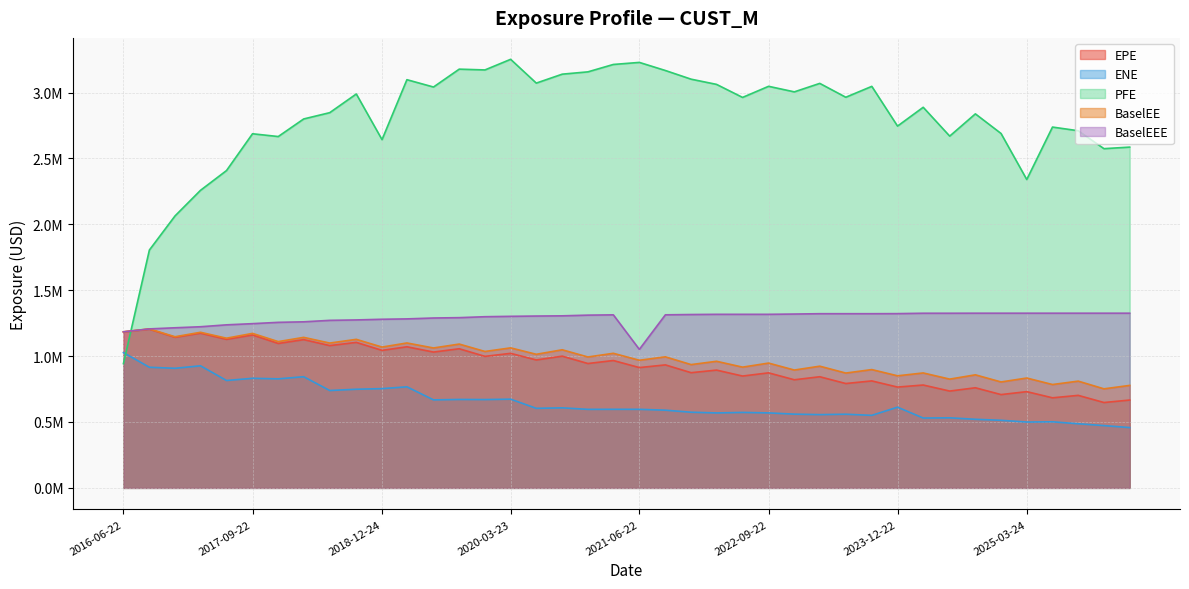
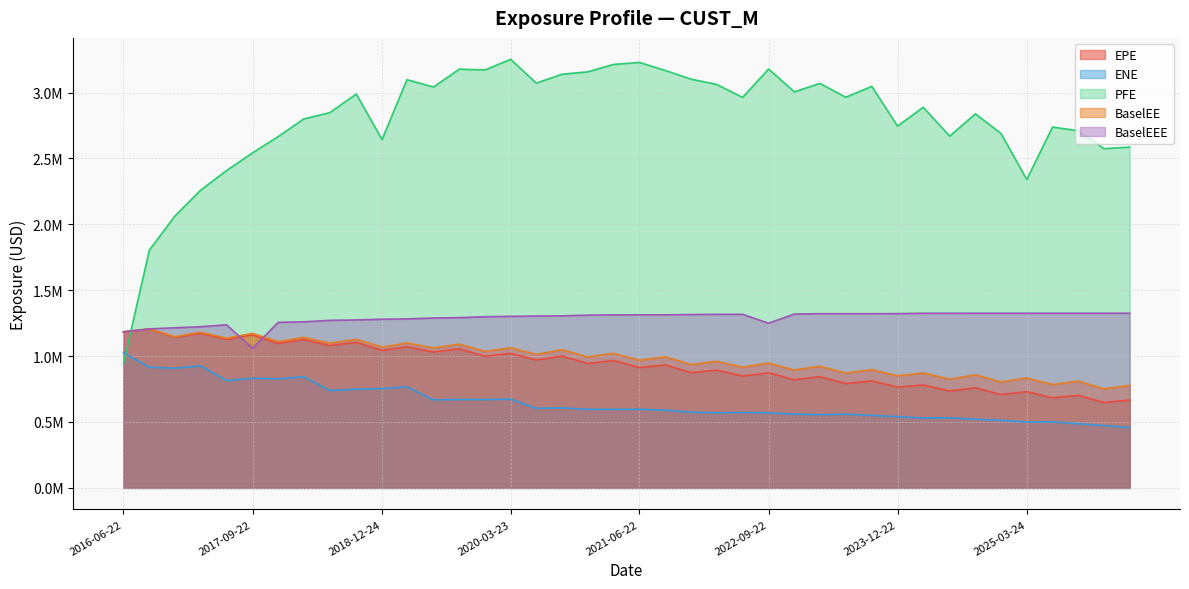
  {
    "ENE": {
      "2016-06-22": 1030000,
      "2017-09-22": 830000,
      "2018-12-24": 750000,
      "2020-03-23": 670000,
      "2021-06-22": 600000,
      "2022-09-22": 570000,
-     "2023-12-22": 610000,
+     "2023-12-22": 540000,
      "2025-03-24": 500000
    },
    "PFE": {
      "2016-06-22": 940000,
-     "2017-09-22": 2690000,
+     "2017-09-22": 2540000,
      "2018-12-24": 2640000,
      "2020-03-23": 3250000,
      "2021-06-22": 3230000,
-     "2022-09-22": 3050000,
+     "2022-09-22": 3180000,
      "2023-12-22": 2750000,
      "2025-03-24": 2340000
    },
    "BaselEEE": {
-     "2017-09-22": 1250000,
+     "2017-09-22": 1060000,
      "2018-12-24": 1280000,
      "2020-03-23": 1300000,
-     "2021-06-22": 1050000,
-     "2022-09-22": 1320000,
+     "2021-06-22": 1310000,
+     "2022-09-22": 1250000,
      "2023-12-22": 1320000,
      "2025-03-24": 1330000
    }
  }
